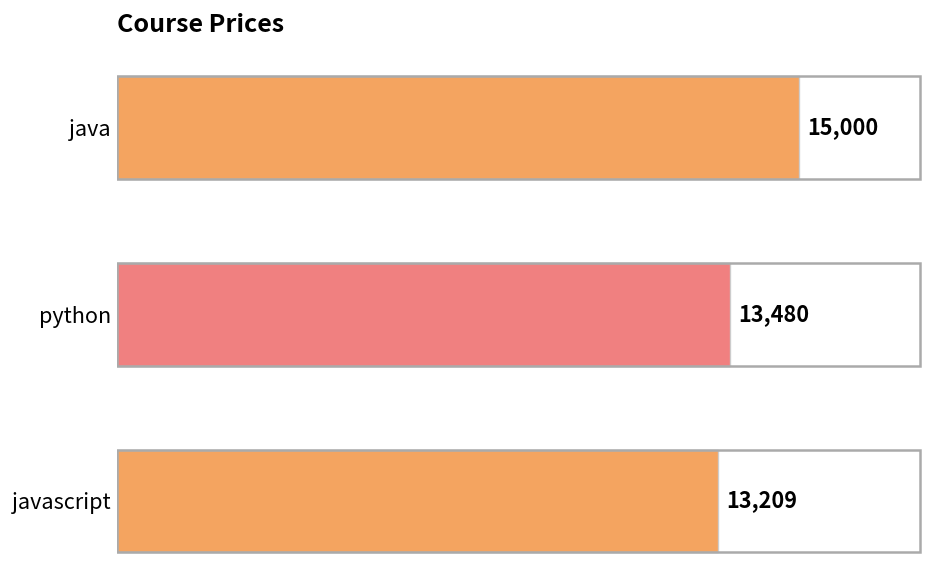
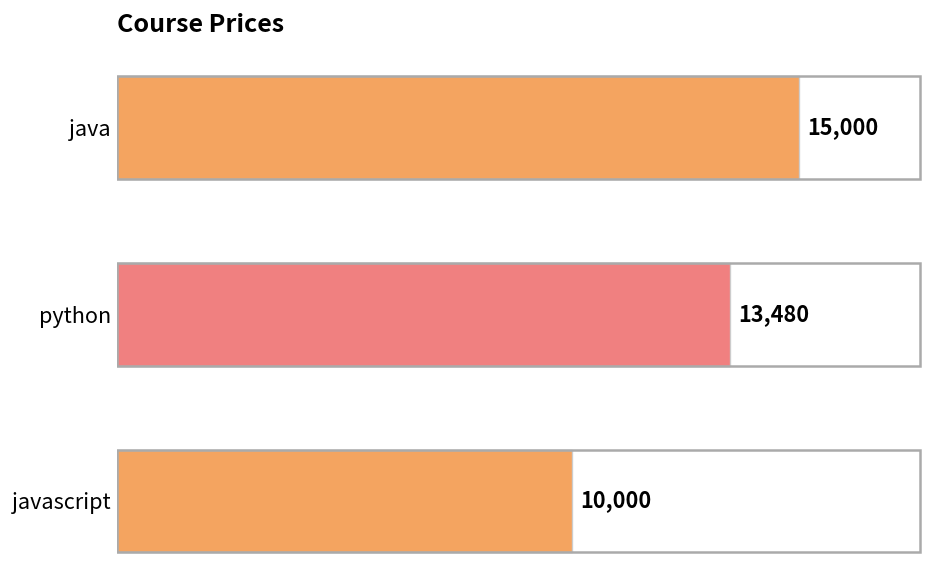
  {
    "java": "15,000",
    "python": "13,480",
-   "javascript": "13,209"
+   "javascript": "10,000"
  }
